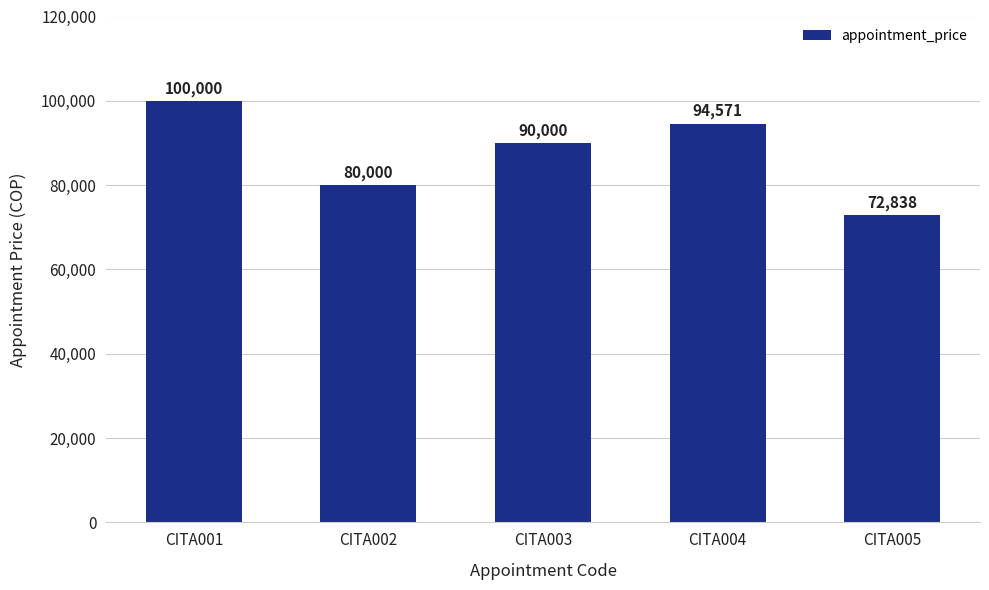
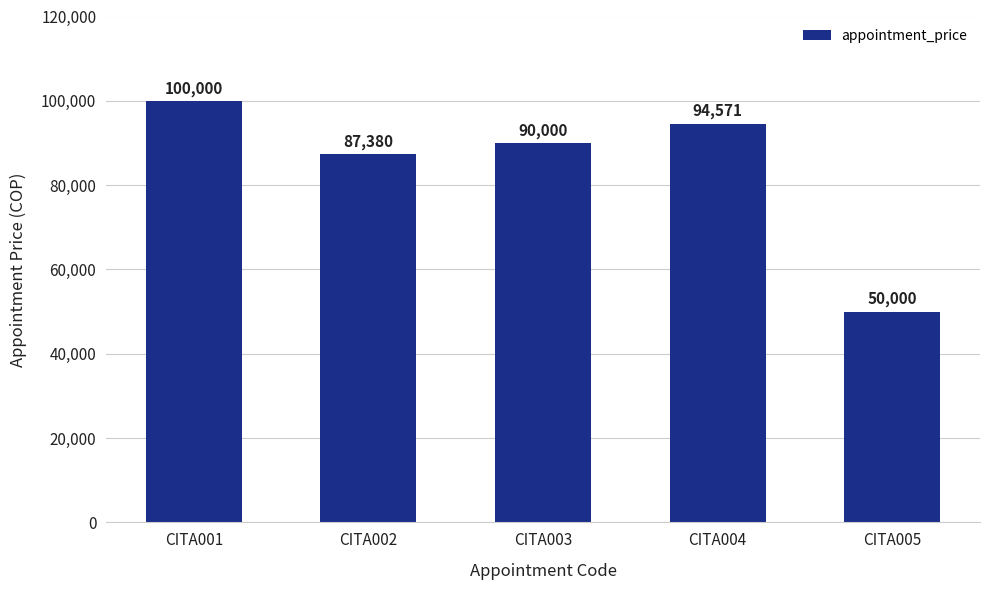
  {
    "CITA001": "100,000",
-   "CITA002": "80,000",
+   "CITA002": "87,380",
    "CITA003": "90,000",
    "CITA004": "94,571",
-   "CITA005": "72,838"
+   "CITA005": "50,000"
  }
